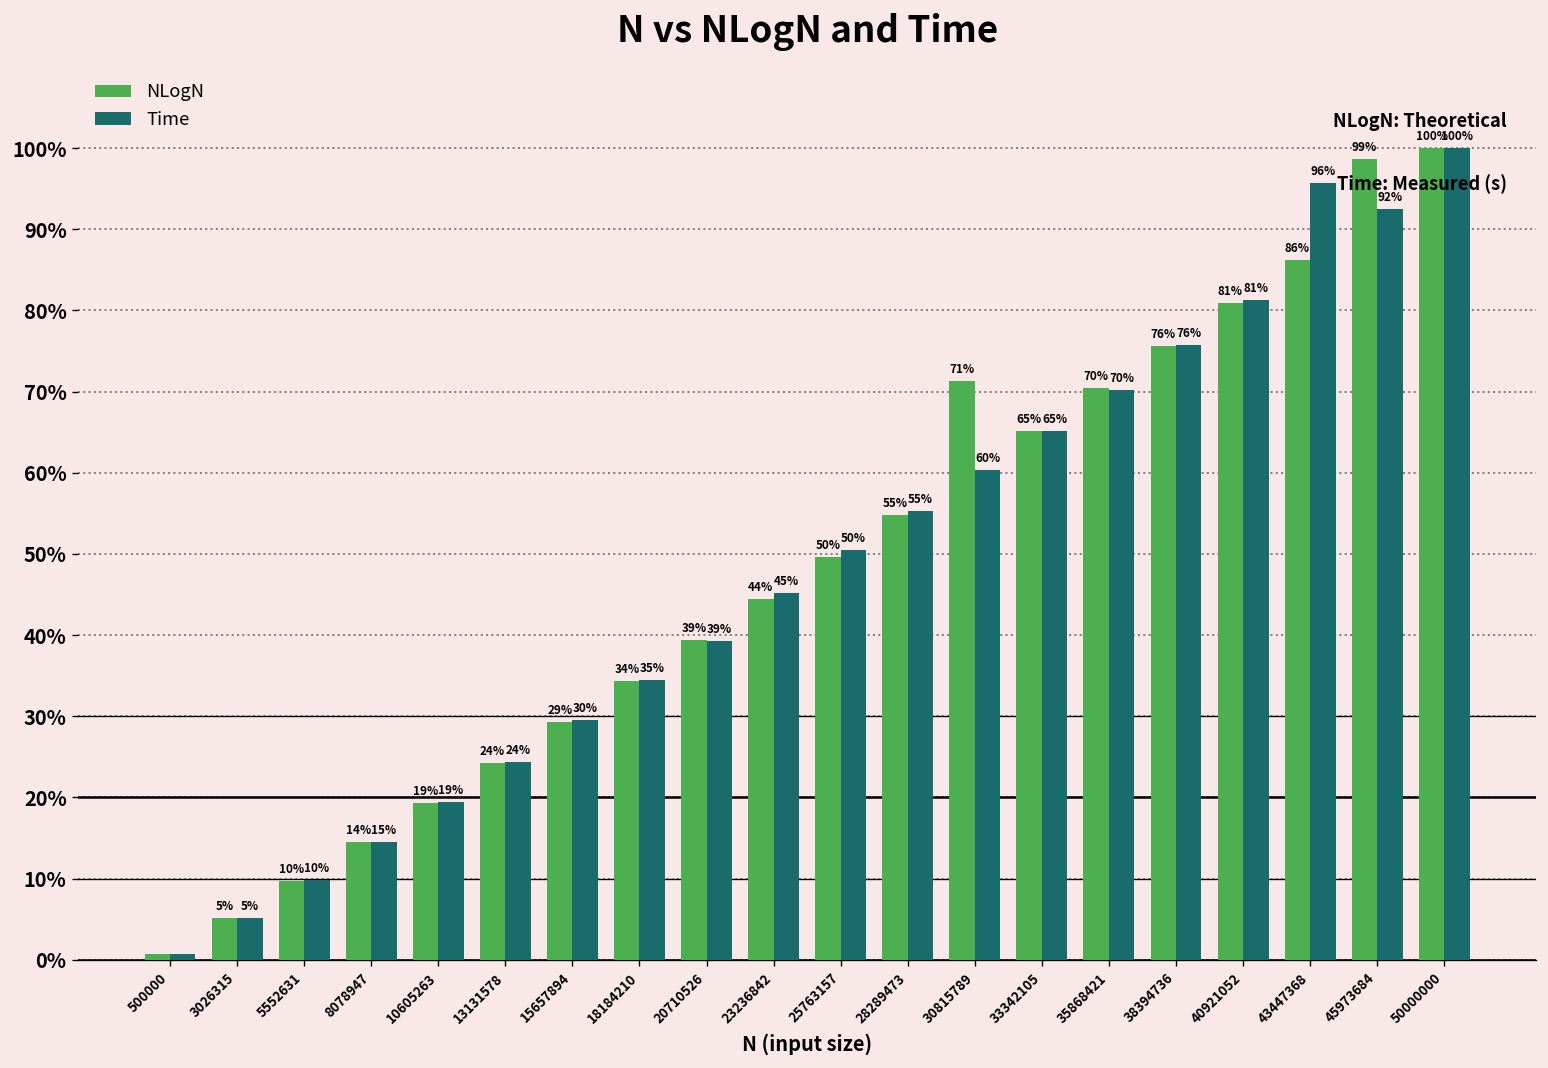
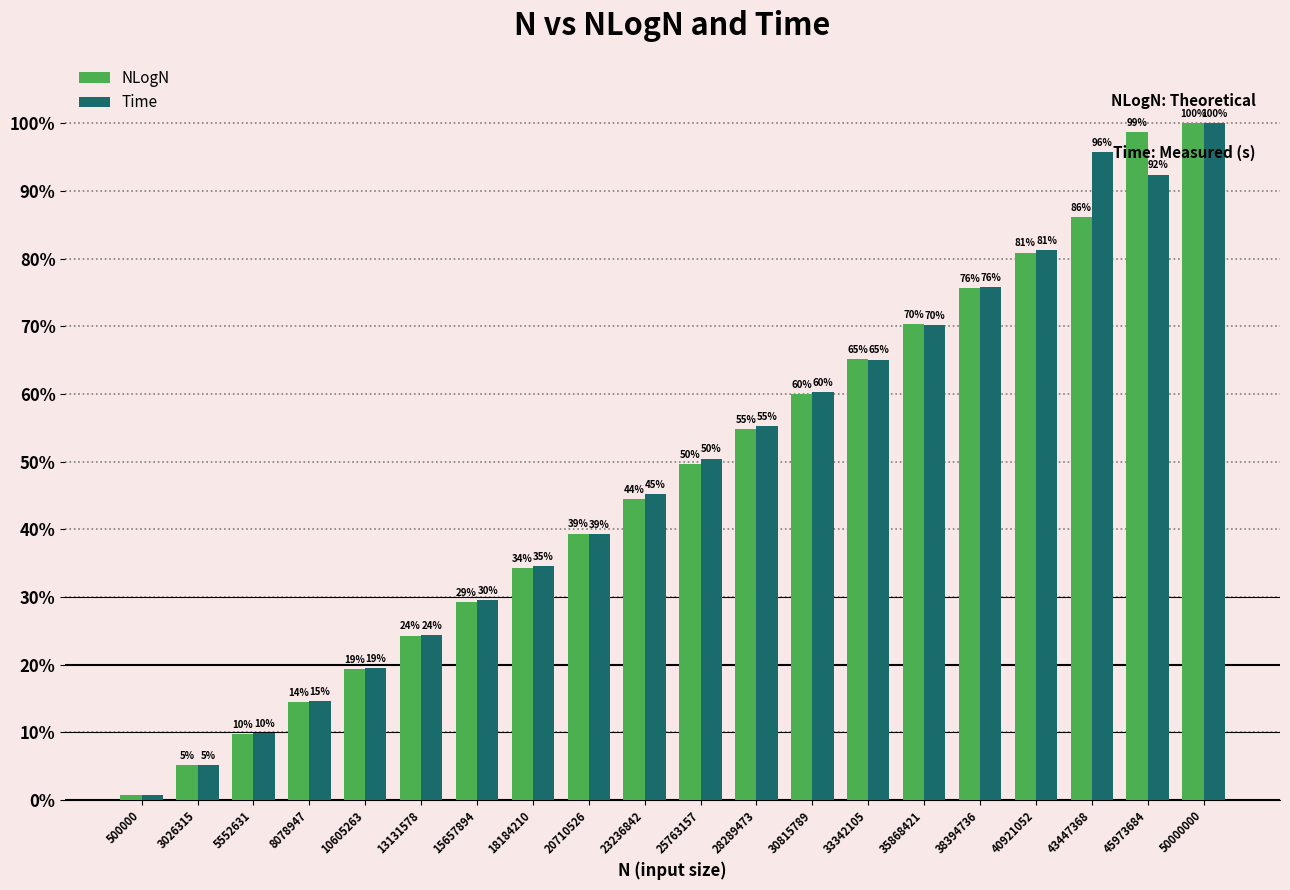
  {
    "NLogN": {
      "3026315": "5%",
      "5552631": "10%",
      "8078947": "14%",
      "10605263": "19%",
      "13131578": "24%",
      "15657894": "29%",
      "18184210": "34%",
      "20710526": "39%",
      "23236842": "44%",
      "25763157": "50%",
      "28289473": "55%",
-     "30815789": "71%",
+     "30815789": "60%",
      "33342105": "65%",
      "35868421": "70%",
      "38394736": "76%",
      "40921052": "81%",
      "43447368": "86%",
      "45973684": "99%"
    },
    "Time": {
      "3026315": "5%",
      "5552631": "10%",
      "8078947": "15%",
      "10605263": "19%",
      "13131578": "24%",
      "15657894": "30%",
      "18184210": "35%",
      "20710526": "39%",
      "23236842": "45%",
      "25763157": "50%",
      "28289473": "55%",
      "30815789": "60%",
      "33342105": "65%",
      "35868421": "70%",
      "38394736": "76%",
      "40921052": "81%",
      "43447368": "96%",
      "45973684": "92%"
    }
  }
